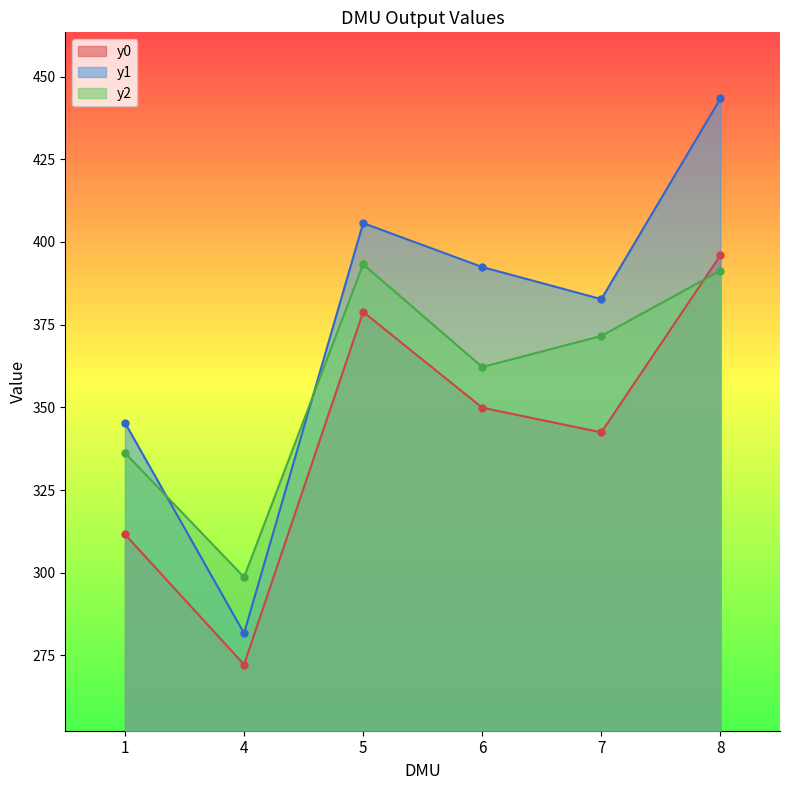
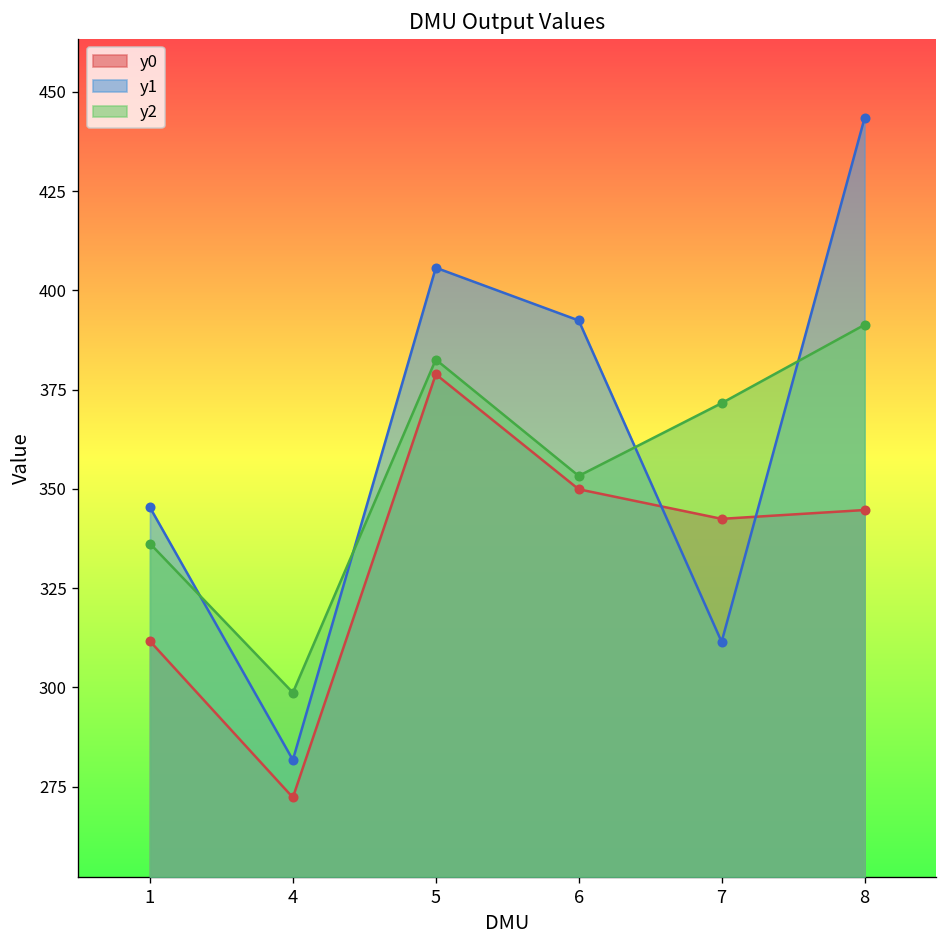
  {
    "y0": {
      "1": 312,
      "4": 272,
      "5": 379,
      "6": 350,
      "7": 342,
-     "8": 396
+     "8": 345
    },
    "y1": {
      "1": 345,
      "4": 282,
      "5": 406,
      "6": 392,
-     "7": 383,
+     "7": 311,
      "8": 443
    },
    "y2": {
      "1": 336,
      "4": 299,
-     "5": 393,
-     "6": 362,
+     "5": 383,
+     "6": 353,
      "7": 372,
      "8": 391
    }
  }
